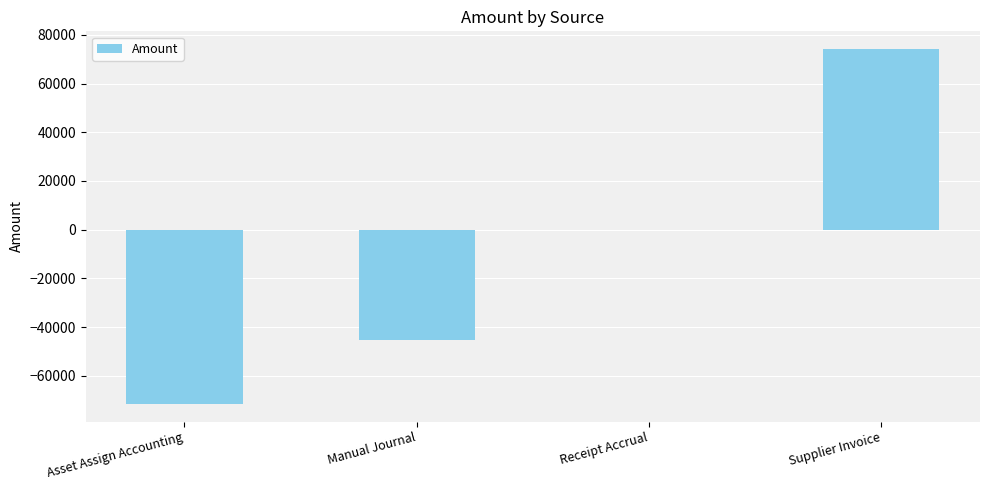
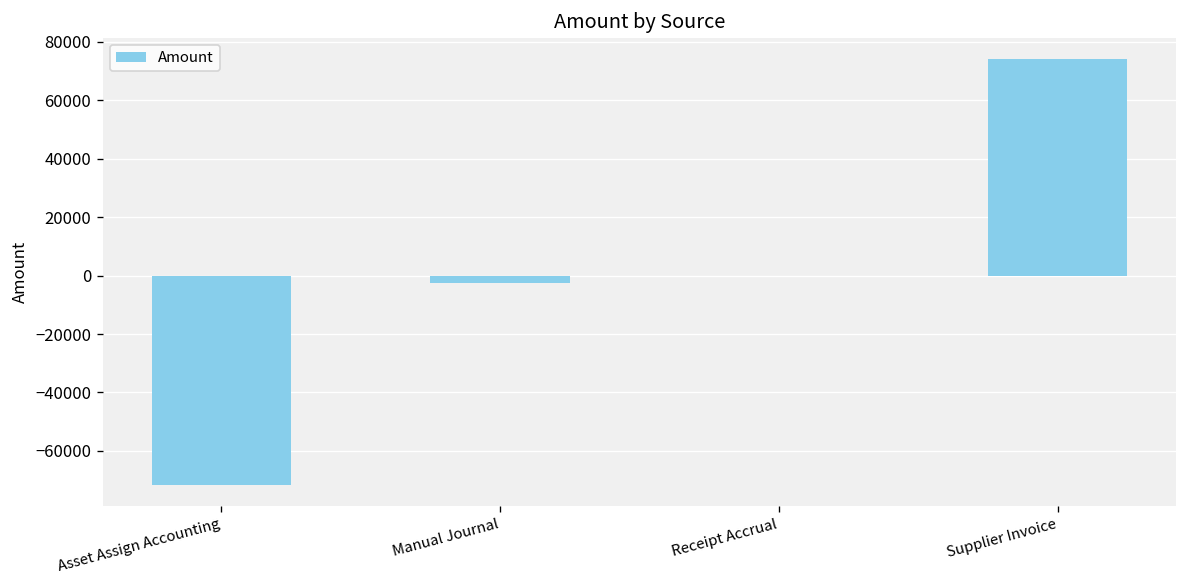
  {
    "Asset Assign Accounting": -72000,
-   "Manual Journal": -45000,
+   "Manual Journal": -3000,
    "Receipt Accrual": 0,
    "Supplier Invoice": 74000
  }
